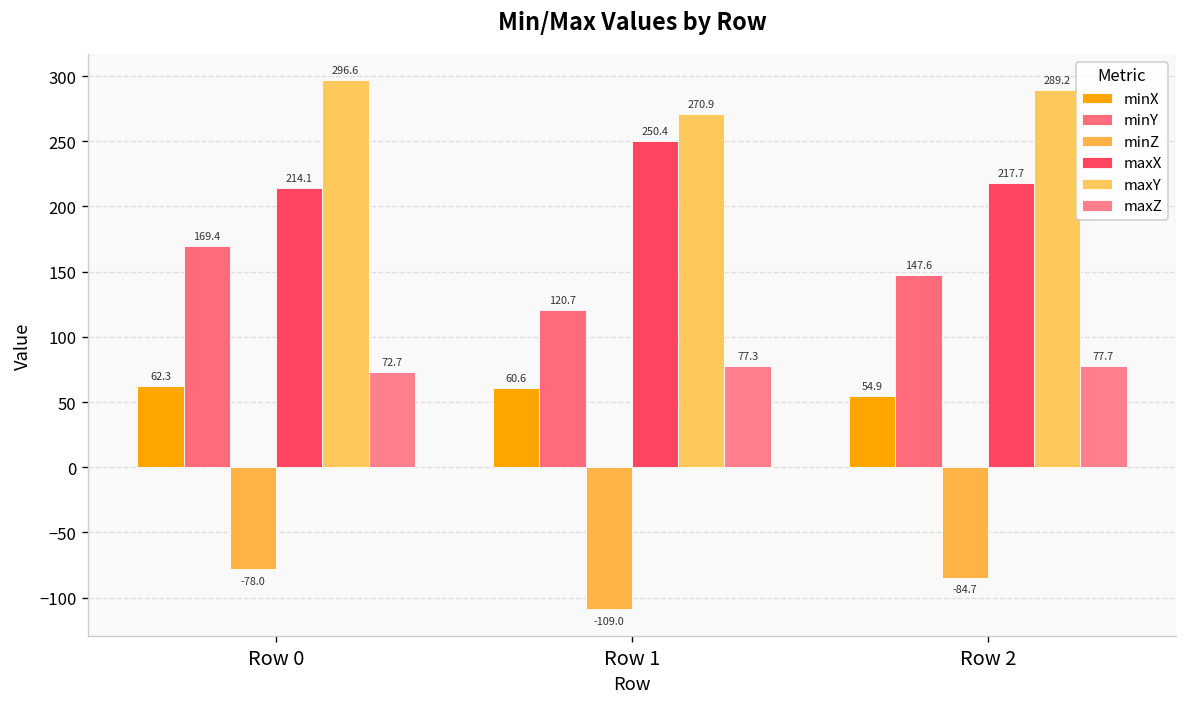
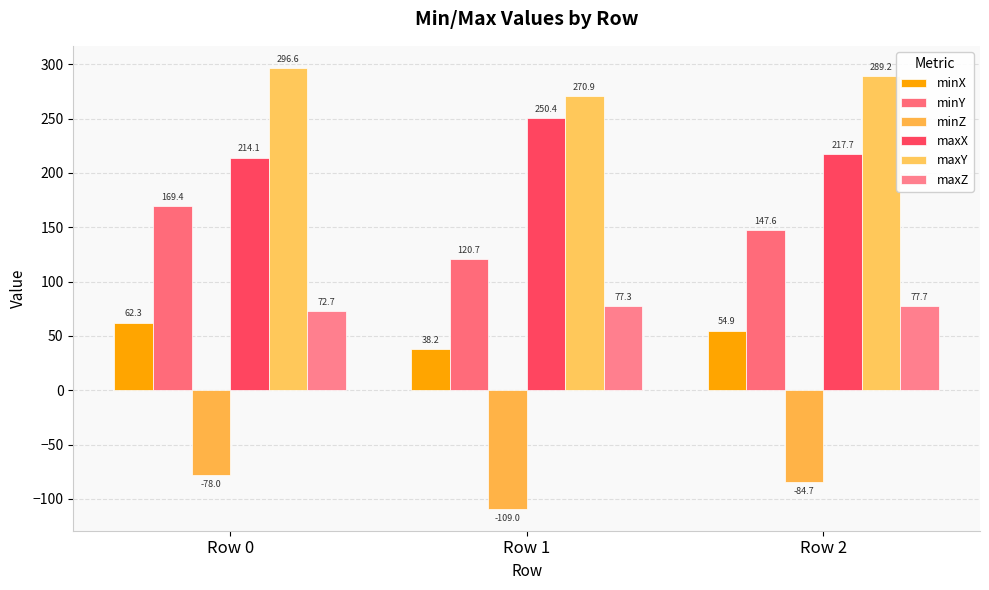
  {
    "minX": {
      "Row 0": 62.3,
-     "Row 1": 60.6,
+     "Row 1": 38.2,
      "Row 2": 54.9
    }
  }
